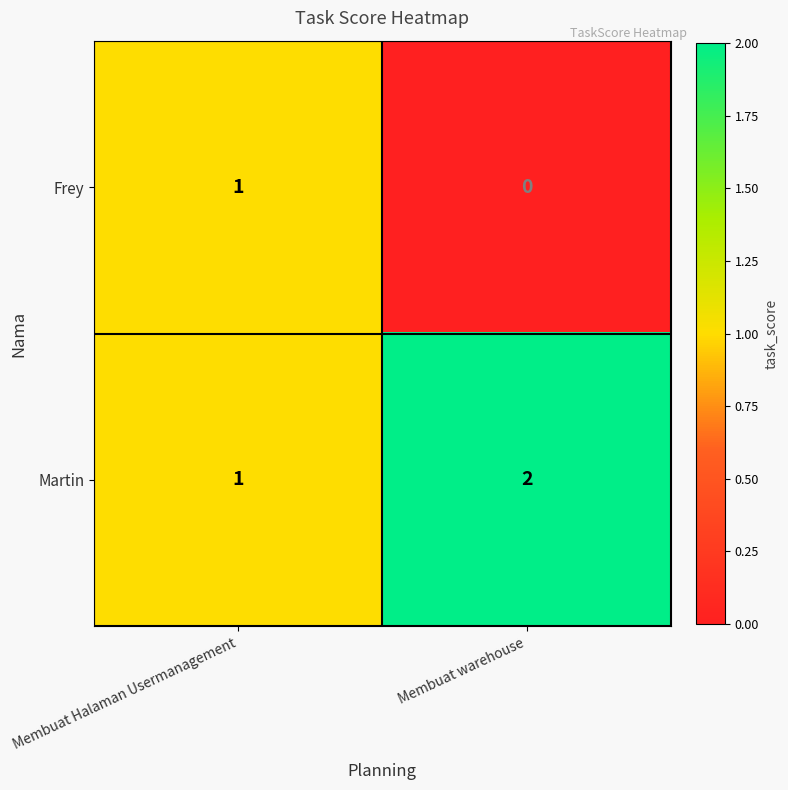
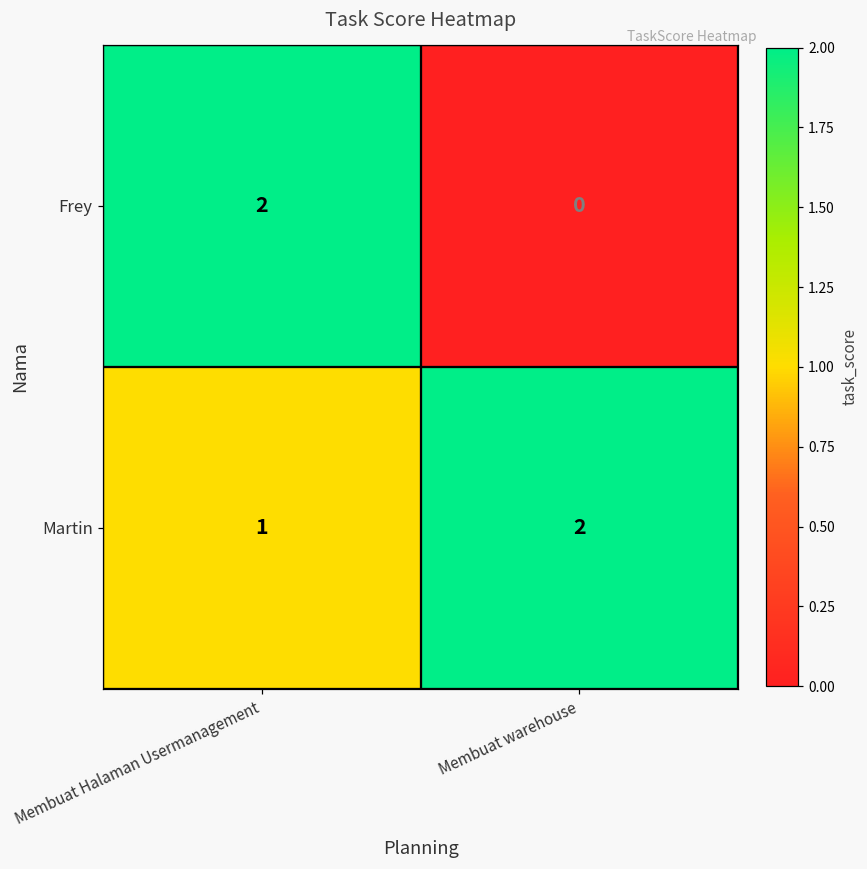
  {
    "Frey": {
-     "Membuat Halaman Usermanagement": 1,
+     "Membuat Halaman Usermanagement": 2,
      "Membuat warehouse": 0
    },
    "Martin": {
      "Membuat Halaman Usermanagement": 1,
      "Membuat warehouse": 2
    }
  }
